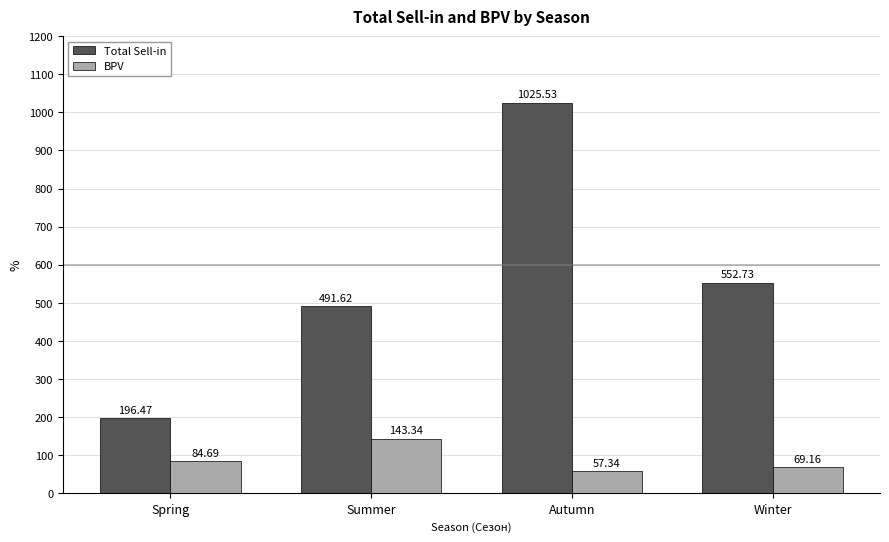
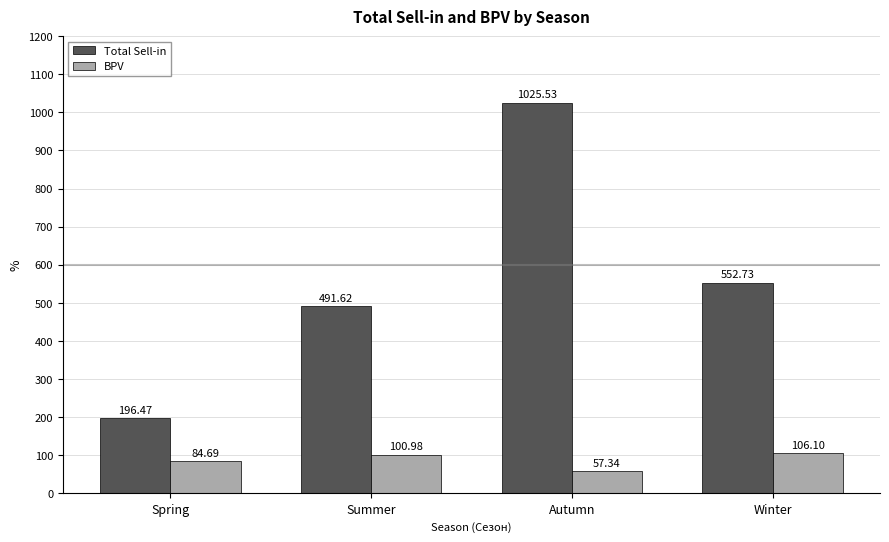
  {
    "Total Sell-in": {
      "Spring": 196.47,
      "Summer": 491.62,
      "Autumn": 1025.53,
      "Winter": 552.73
    },
    "BPV": {
      "Spring": 84.69,
-     "Summer": 143.34,
+     "Summer": 100.98,
      "Autumn": 57.34,
-     "Winter": 69.16
+     "Winter": 106.10
    }
  }
